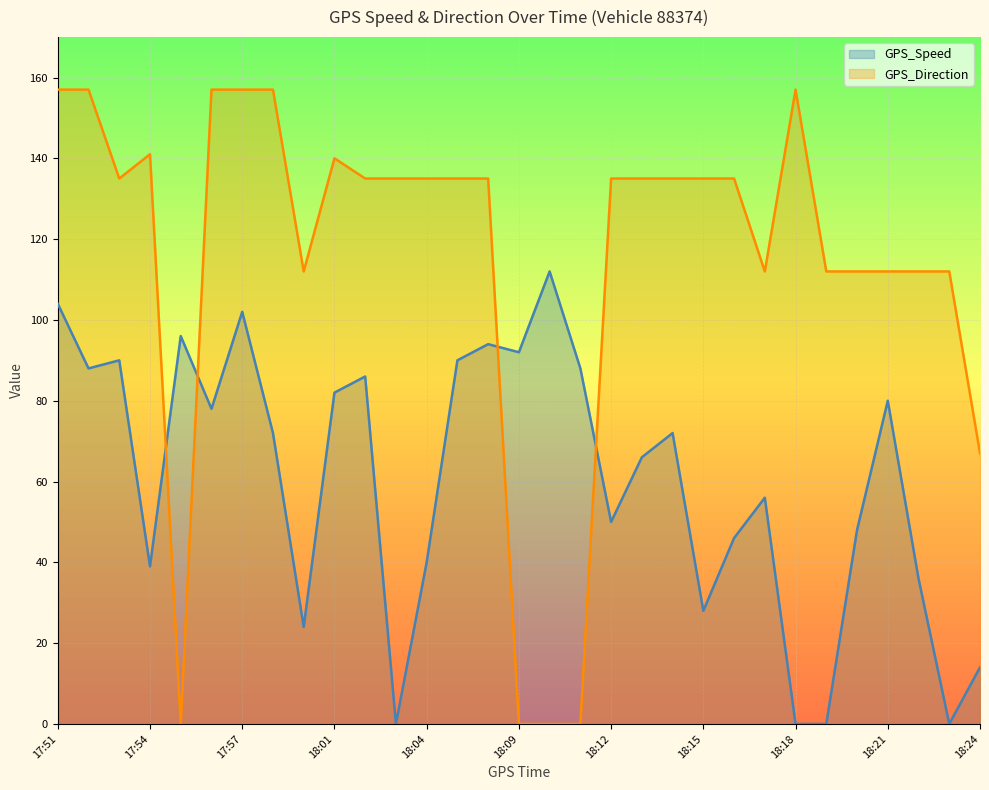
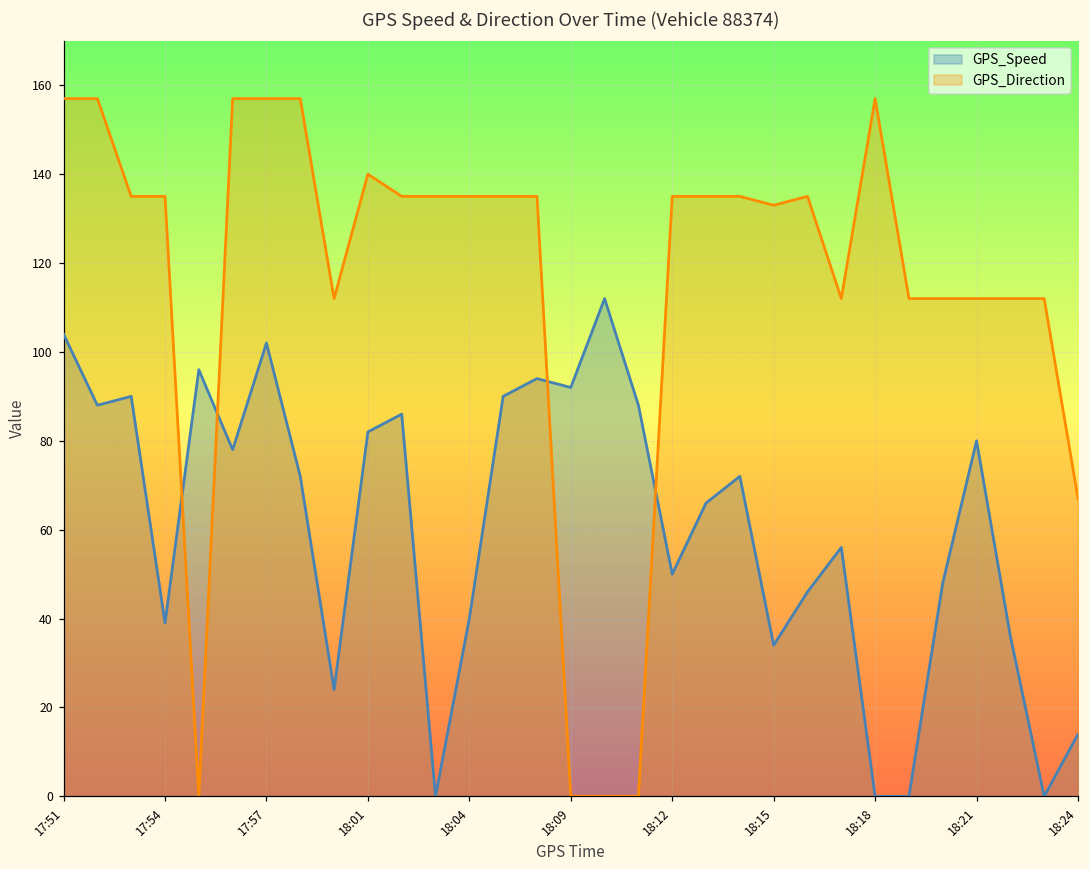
  {
    "GPS_Speed": {
      "17:51": 104,
      "17:54": 39,
      "17:57": 102,
      "18:01": 82,
      "18:04": 40,
      "18:09": 92,
      "18:12": 50,
-     "18:15": 28,
+     "18:15": 34,
      "18:18": 0,
      "18:21": 80,
      "18:24": 14
    },
    "GPS_Direction": {
      "17:51": 157,
-     "17:54": 141,
+     "17:54": 135,
      "17:57": 157,
      "18:01": 140,
      "18:04": 135,
      "18:09": 0,
      "18:12": 135,
-     "18:15": 135,
+     "18:15": 133,
      "18:18": 157,
      "18:21": 112,
      "18:24": 67
    }
  }
